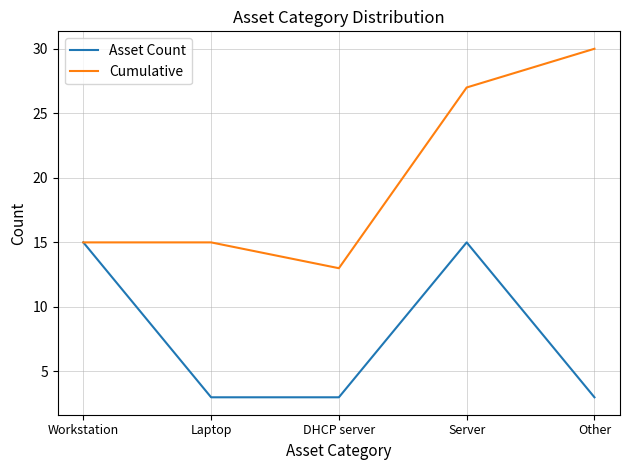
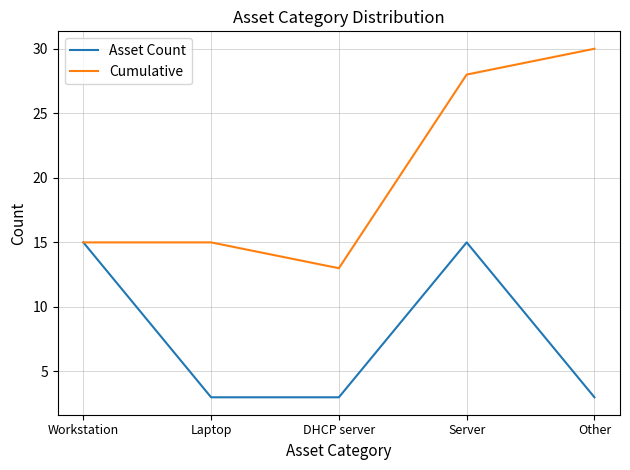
  {
    "Asset Count": {
      "Laptop": 3,
      "DHCP server": 3,
      "Server": 15,
      "Other": 3
    },
    "Cumulative": {
      "Laptop": 15,
      "DHCP server": 13,
-     "Server": 27,
+     "Server": 28,
      "Other": 30
    }
  }
